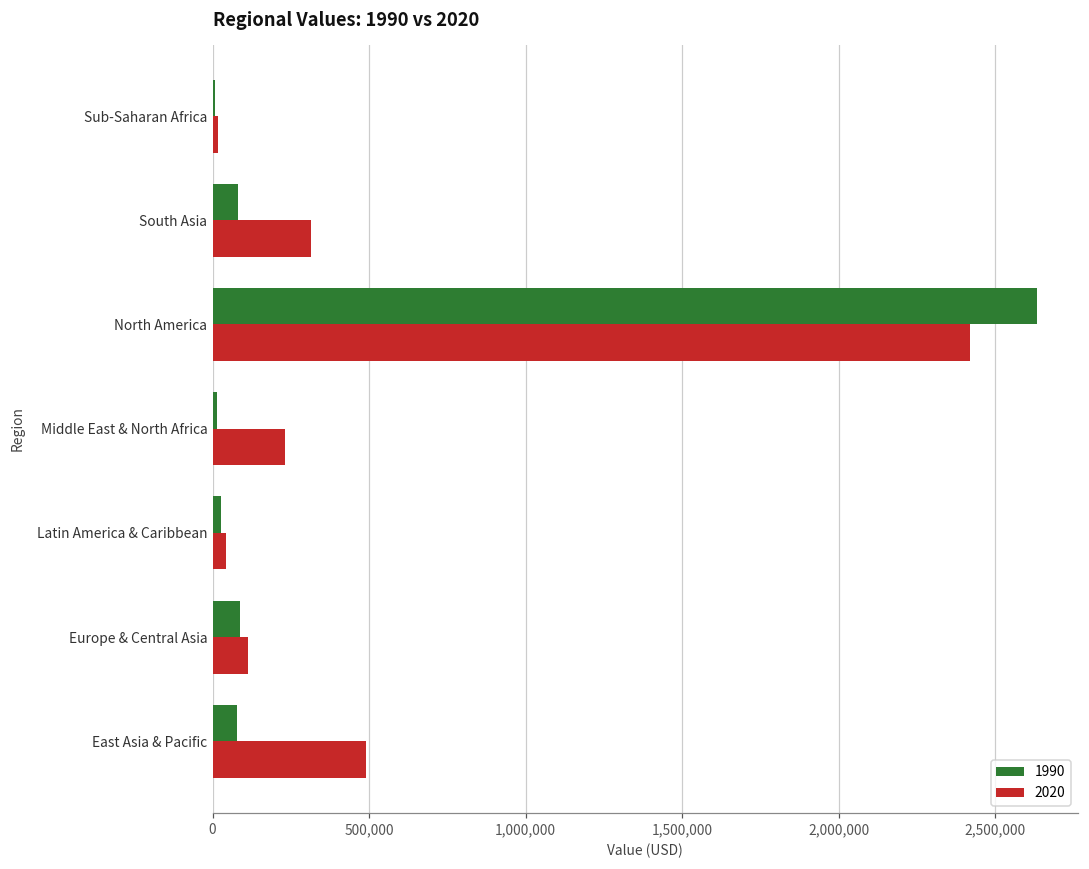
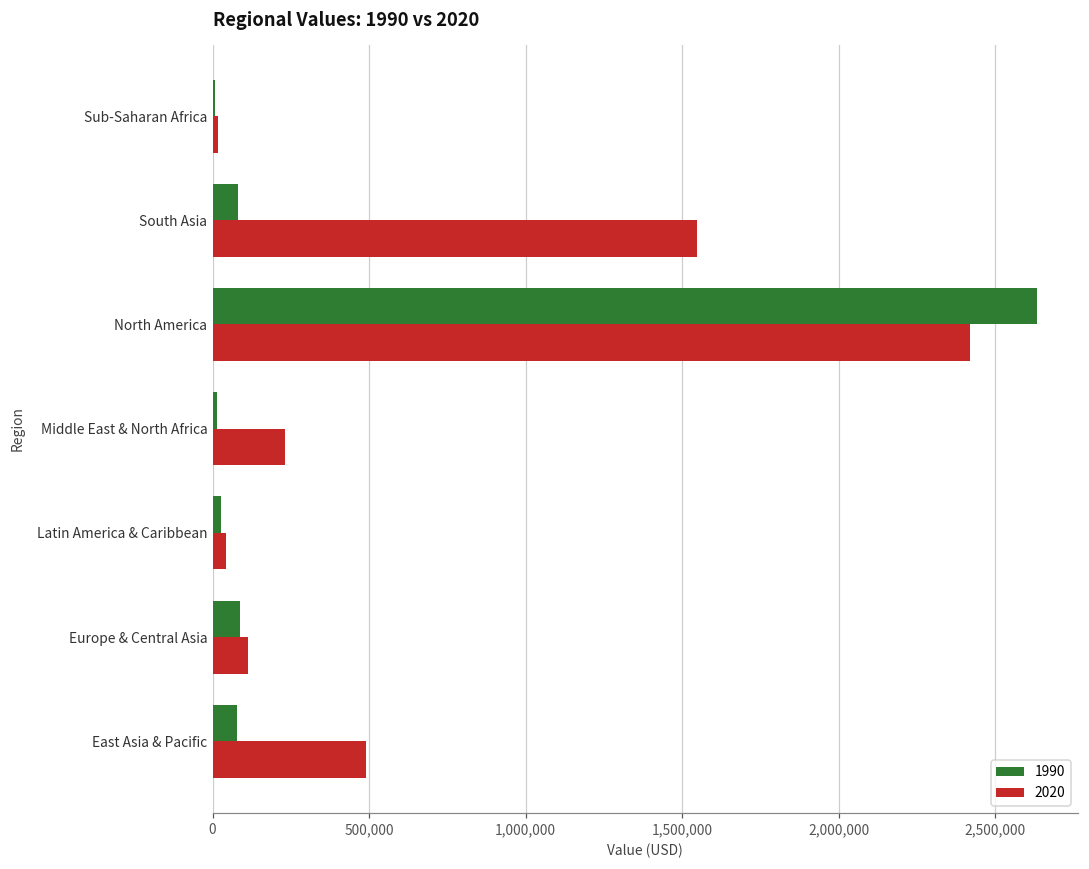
  {
    "1990": {
      "South Asia": "80,000",
      "North America": "2,630,000",
      "Middle East & North Africa": "10,000",
      "Latin America & Caribbean": "30,000",
      "Europe & Central Asia": "90,000",
      "East Asia & Pacific": "80,000"
    },
    "2020": {
      "Sub-Saharan Africa": "20,000",
-     "South Asia": "310,000",
+     "South Asia": "1,550,000",
      "North America": "2,420,000",
      "Middle East & North Africa": "230,000",
      "Latin America & Caribbean": "40,000",
      "Europe & Central Asia": "110,000",
      "East Asia & Pacific": "490,000"
    }
  }
